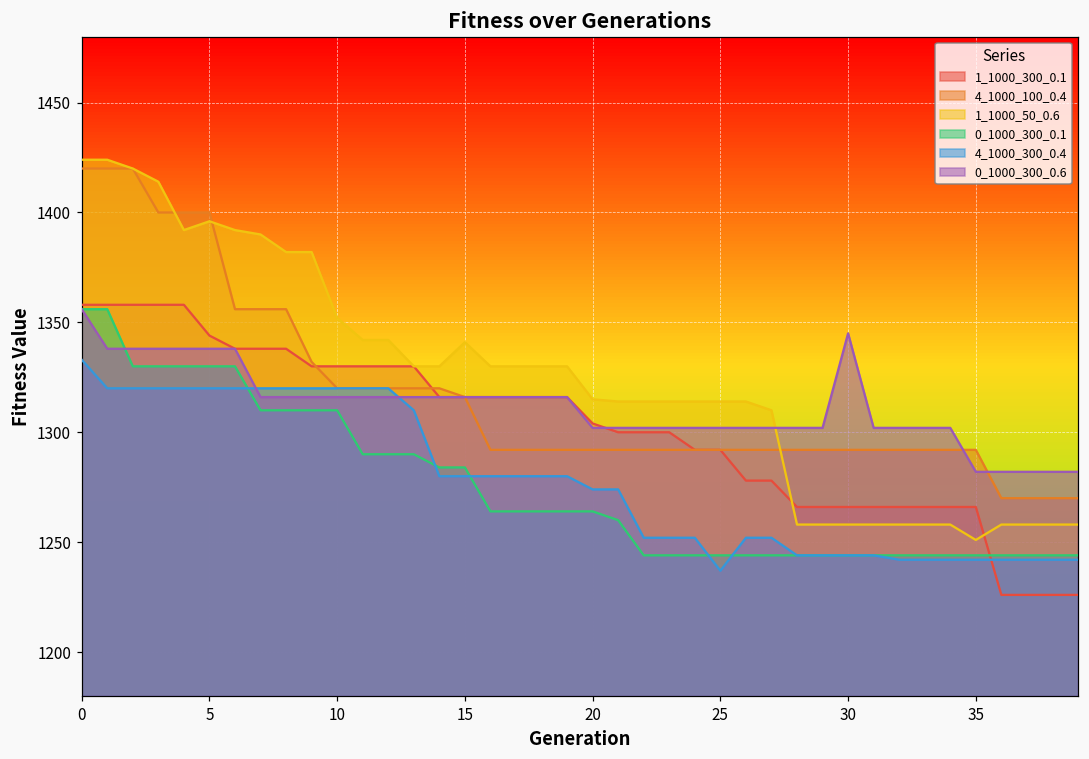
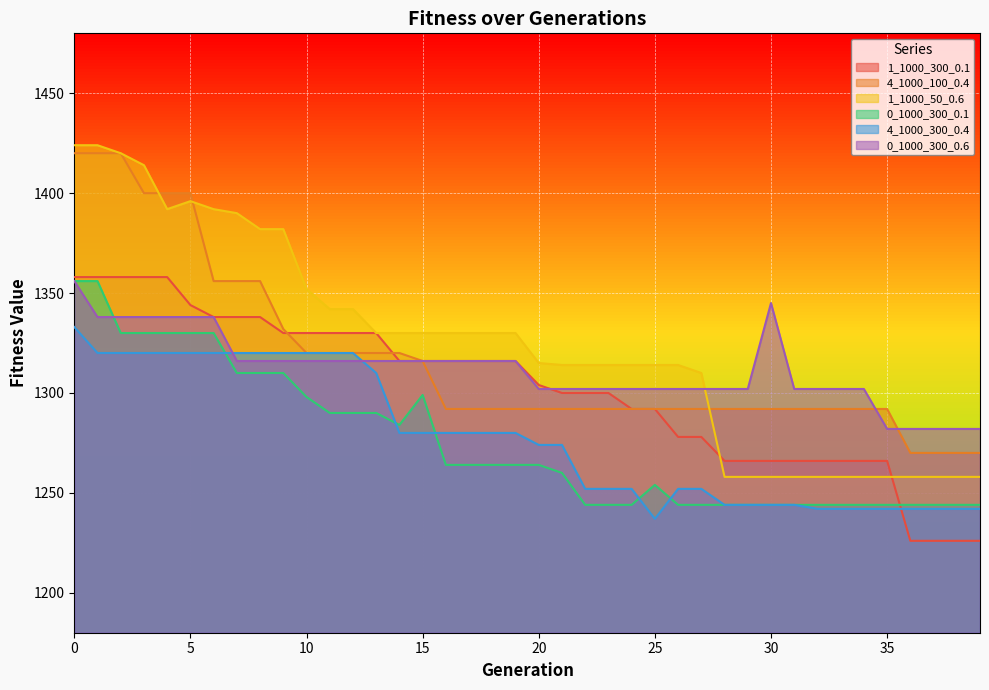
  {
    "1_1000_50_0.6": {
      "0": 1424,
      "5": 1396,
      "10": 1352,
-     "15": 1341,
+     "15": 1330,
      "20": 1315,
      "25": 1314,
      "30": 1258,
-     "35": 1251
+     "35": 1258
    },
    "0_1000_300_0.1": {
      "5": 1330,
-     "10": 1310,
-     "15": 1284,
+     "10": 1298,
+     "15": 1299,
      "20": 1264,
-     "25": 1244,
+     "25": 1254,
      "35": 1244
    },
    "4_1000_300_0.4": {
      "0": 1333,
      "5": 1320,
      "15": 1280,
      "20": 1274,
      "25": 1237,
      "35": 1242
    },
    "0_1000_300_0.6": {
      "5": 1338,
      "10": 1316,
      "20": 1302,
      "25": 1302,
      "30": 1345,
      "35": 1282
    }
  }
